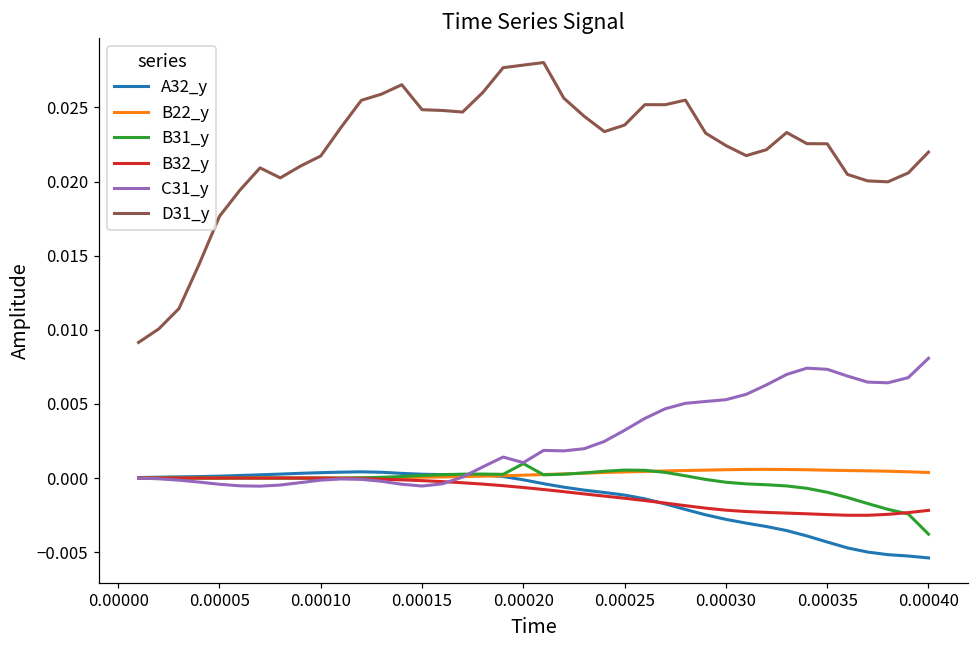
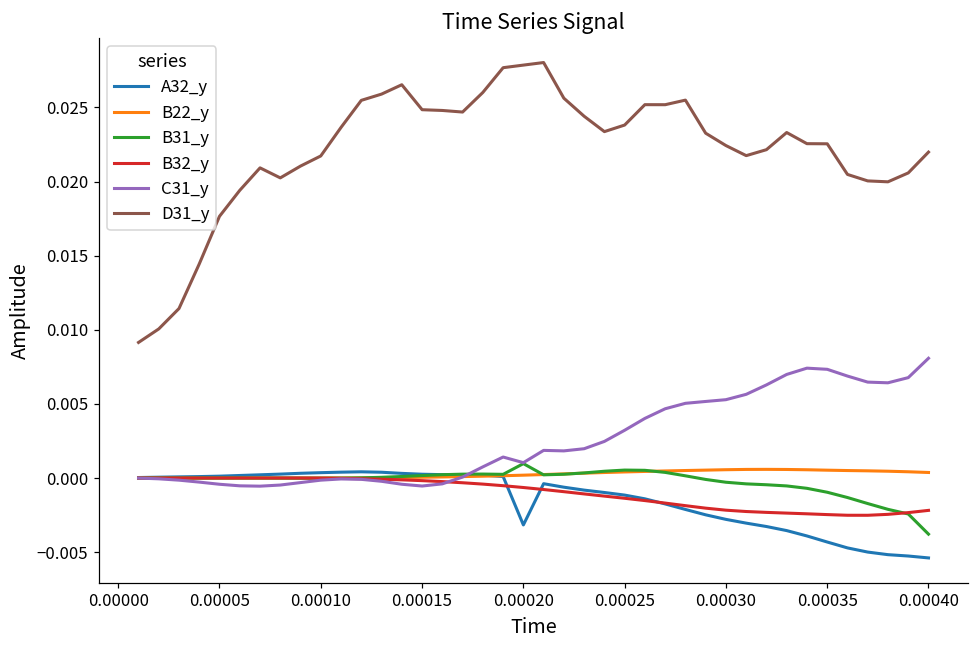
  {
    "A32_y": {
      "0.00010": 0.0004,
-     "0.00020": -0.0001,
+     "0.00020": -0.0032,
      "0.00025": -0.0012,
      "0.00030": -0.0028,
      "0.00035": -0.0043,
      "0.00040": -0.0054
    },
    "B22_y": {
      "0.00020": 0.0002,
      "0.00030": 0.0006,
      "0.00035": 0.0005,
      "0.00040": 0.0004
    },
    "B31_y": {
      "0.00030": -0.0003,
      "0.00035": -0.0010,
      "0.00040": -0.0038
    },
    "B32_y": {
      "0.00015": -0.0002,
      "0.00020": -0.0006,
      "0.00025": -0.0014,
      "0.00030": -0.0022,
      "0.00035": -0.0025,
      "0.00040": -0.0022
    },
    "C31_y": {
      "0.00005": -0.0004,
      "0.00015": -0.0005,
      "0.00025": 0.0032,
      "0.00030": 0.0053,
      "0.00035": 0.0073,
      "0.00040": 0.0081
    },
    "D31_y": {
      "0.00005": 0.0177,
      "0.00010": 0.0217,
      "0.00015": 0.0248,
      "0.00020": 0.0279,
      "0.00025": 0.0238,
      "0.00030": 0.0224,
      "0.00035": 0.0225,
      "0.00040": 0.0220
    }
  }
